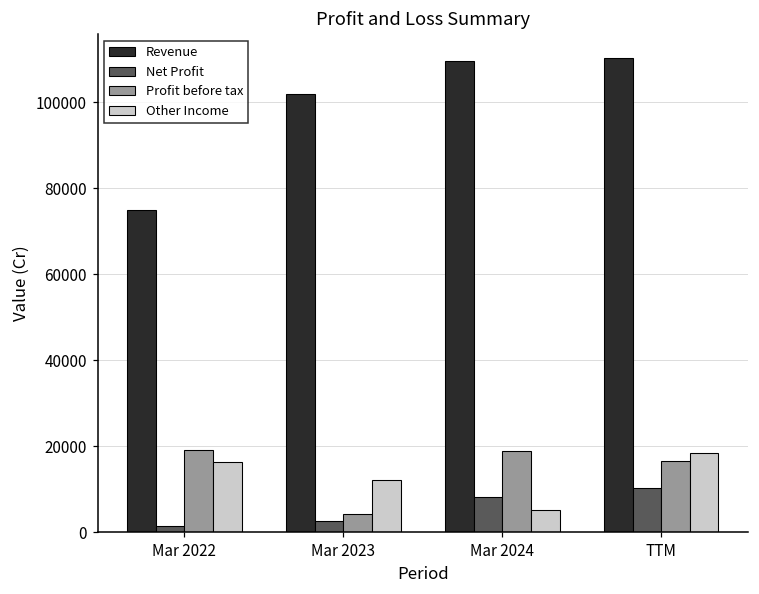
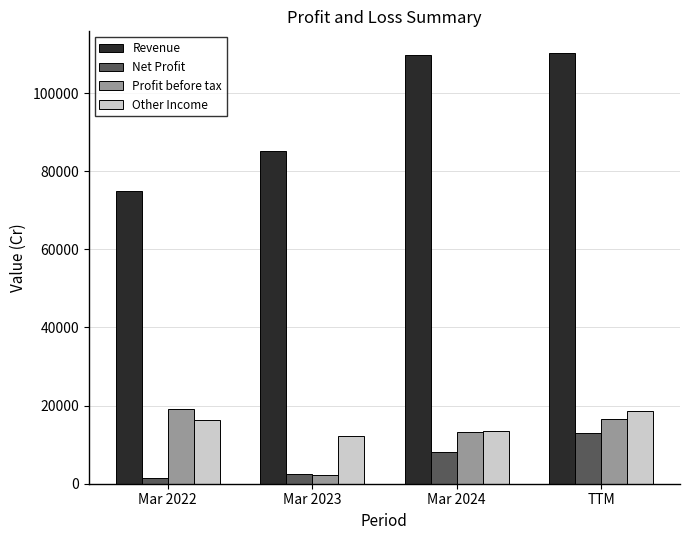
  {
    "Revenue": {
      "Mar 2022": 75000,
-     "Mar 2023": 102000,
+     "Mar 2023": 85000,
      "Mar 2024": 110000,
      "TTM": 110000
    },
    "Net Profit": {
      "Mar 2022": 1000,
      "Mar 2023": 3000,
      "Mar 2024": 8000,
-     "TTM": 10000
+     "TTM": 13000
    },
    "Profit before tax": {
      "Mar 2022": 19000,
-     "Mar 2023": 4000,
-     "Mar 2024": 19000,
+     "Mar 2023": 2000,
+     "Mar 2024": 13000,
      "TTM": 16000
    },
    "Other Income": {
      "Mar 2022": 16000,
      "Mar 2023": 12000,
-     "Mar 2024": 5000,
+     "Mar 2024": 13000,
      "TTM": 19000
    }
  }
